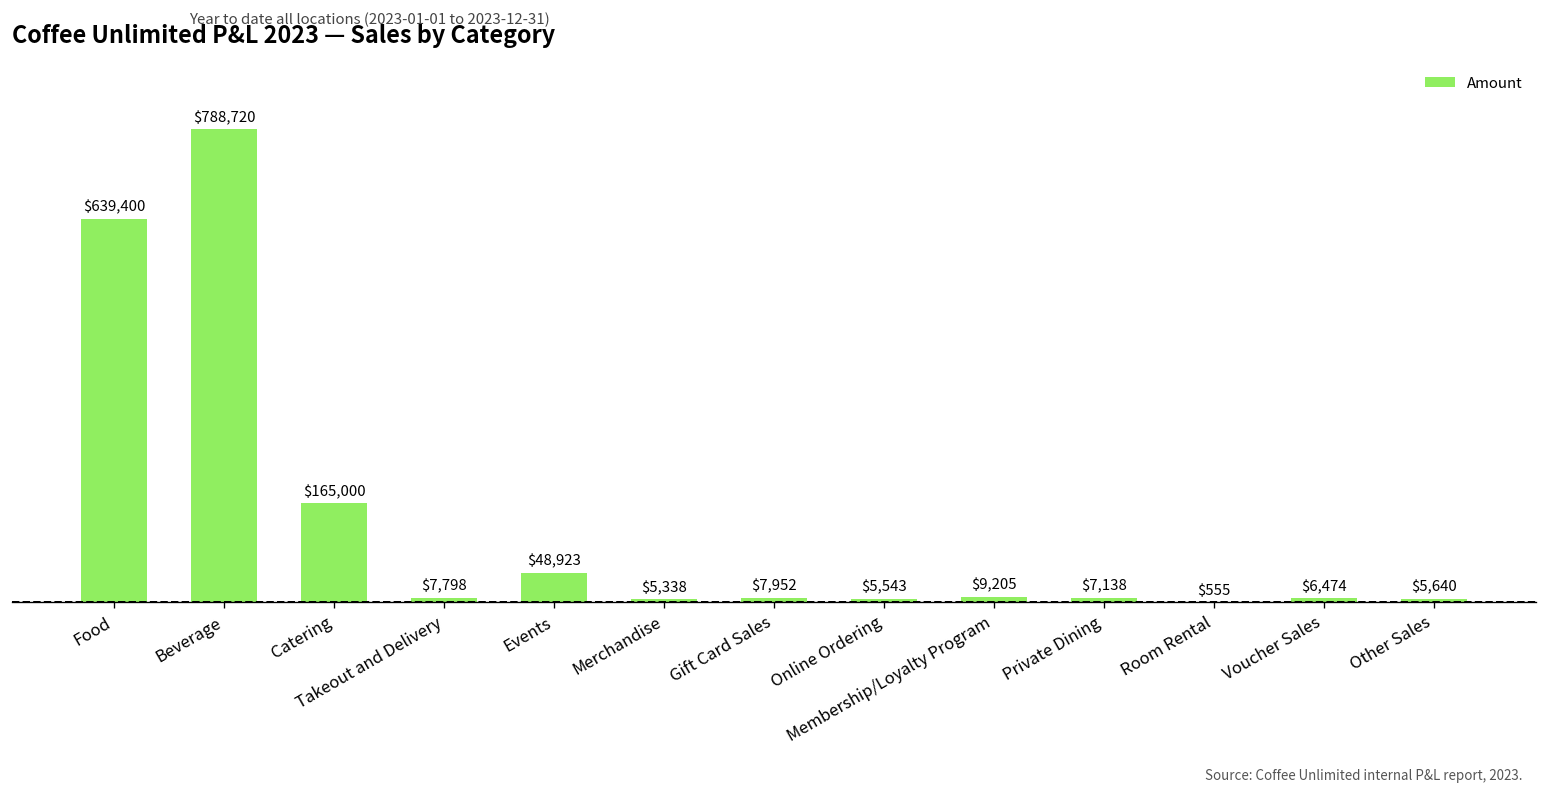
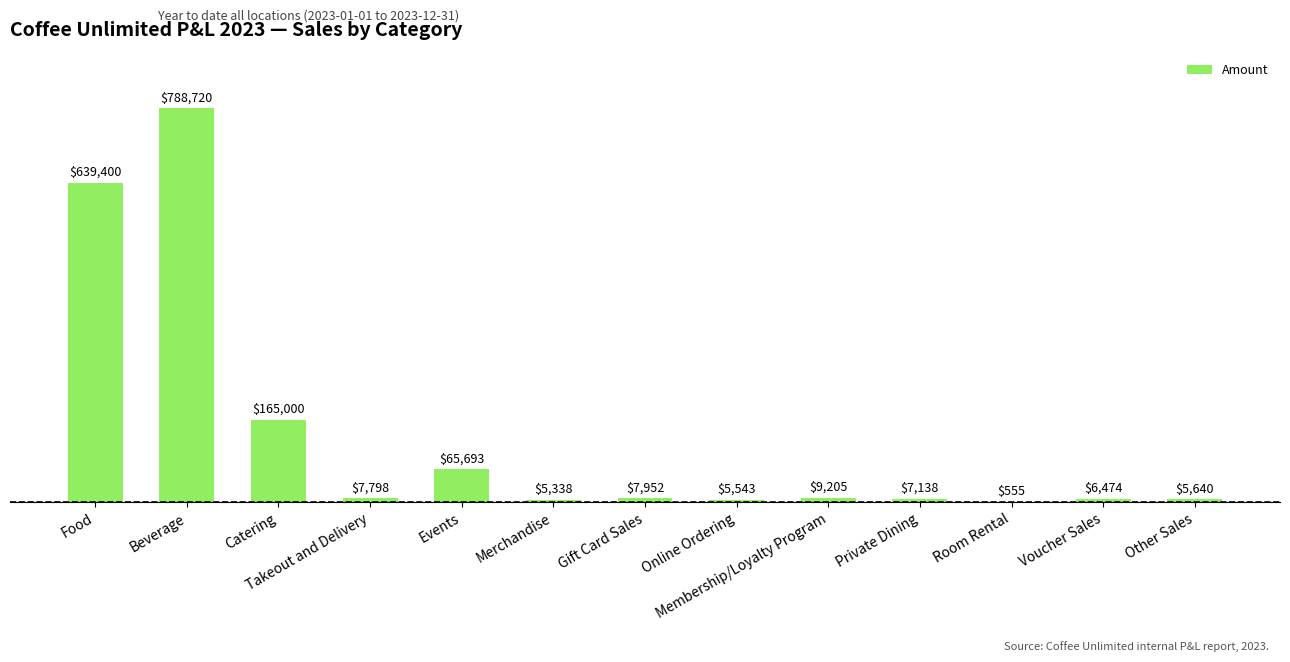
  {
    "Food": "$639,400",
    "Beverage": "$788,720",
    "Catering": "$165,000",
    "Takeout and Delivery": "$7,798",
-   "Events": "$48,923",
+   "Events": "$65,693",
    "Merchandise": "$5,338",
    "Gift Card Sales": "$7,952",
    "Online Ordering": "$5,543",
    "Membership/Loyalty Program": "$9,205",
    "Private Dining": "$7,138",
    "Room Rental": "$555",
    "Voucher Sales": "$6,474",
    "Other Sales": "$5,640"
  }
